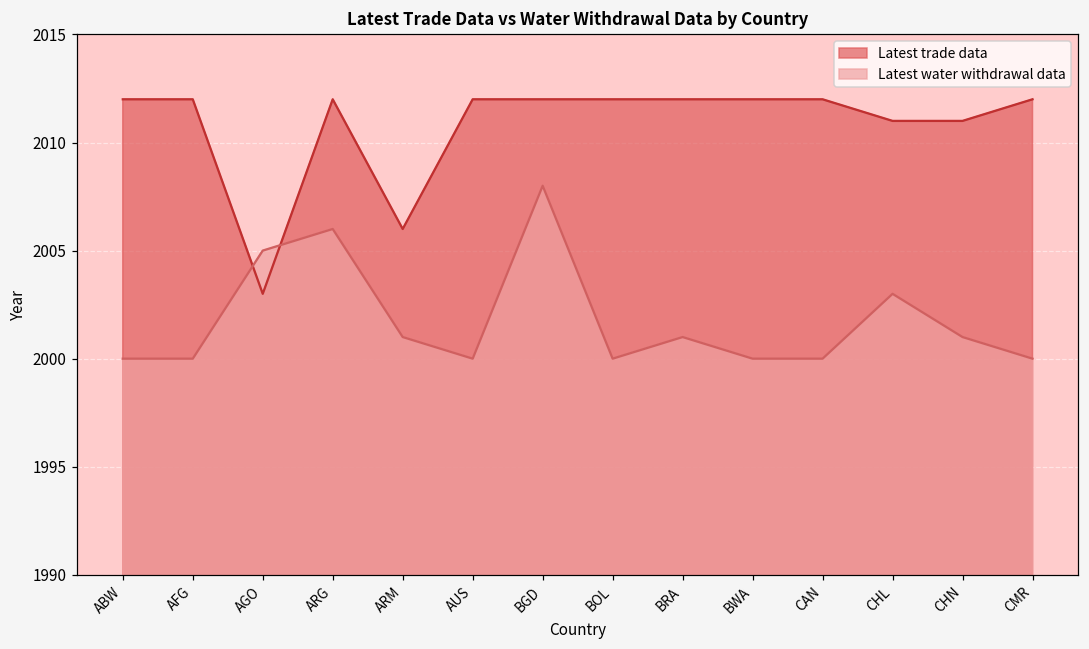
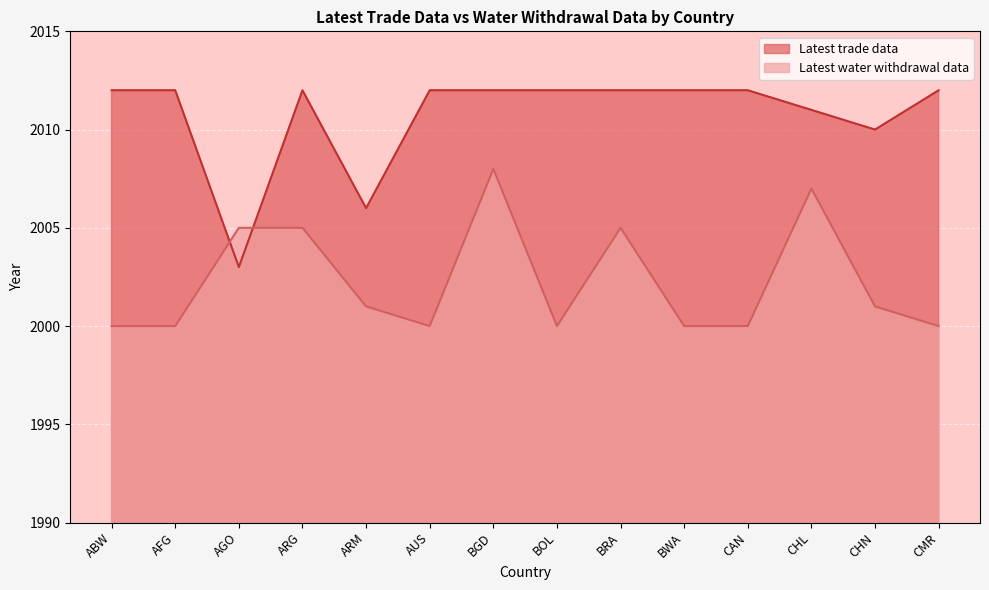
  {
    "Latest trade data": {
      "ABW": 2012,
      "AFG": 2012,
      "AGO": 2003,
      "ARG": 2012,
      "ARM": 2006,
      "AUS": 2012,
      "BGD": 2012,
      "BOL": 2012,
      "BRA": 2012,
      "BWA": 2012,
      "CAN": 2012,
      "CHL": 2011,
-     "CHN": 2011,
+     "CHN": 2010,
      "CMR": 2012
    },
    "Latest water withdrawal data": {
      "ABW": 2000,
      "AFG": 2000,
      "AGO": 2005,
-     "ARG": 2006,
+     "ARG": 2005,
      "ARM": 2001,
      "AUS": 2000,
      "BGD": 2008,
      "BOL": 2000,
-     "BRA": 2001,
+     "BRA": 2005,
      "BWA": 2000,
      "CAN": 2000,
-     "CHL": 2003,
+     "CHL": 2007,
      "CHN": 2001,
      "CMR": 2000
    }
  }
